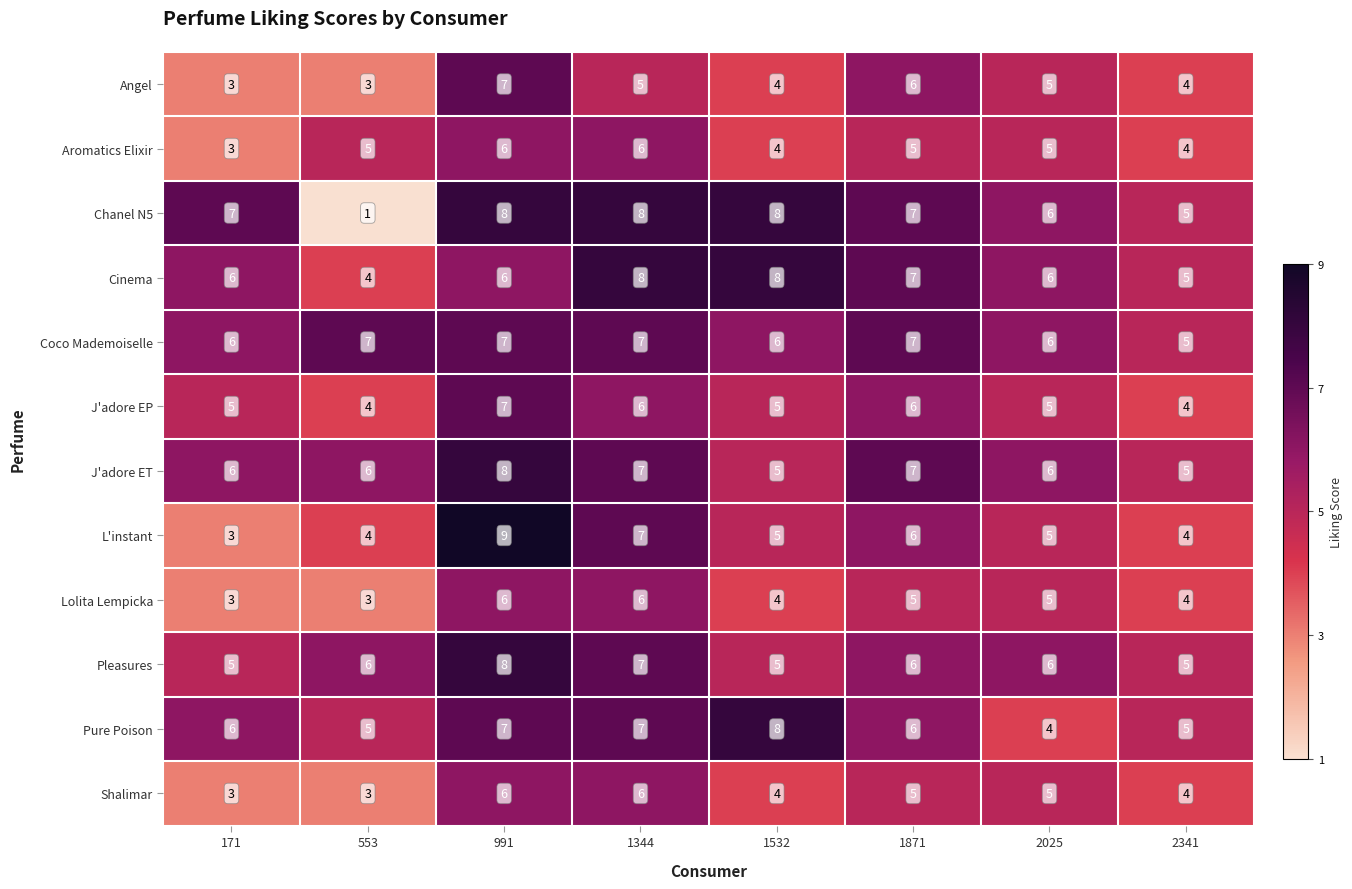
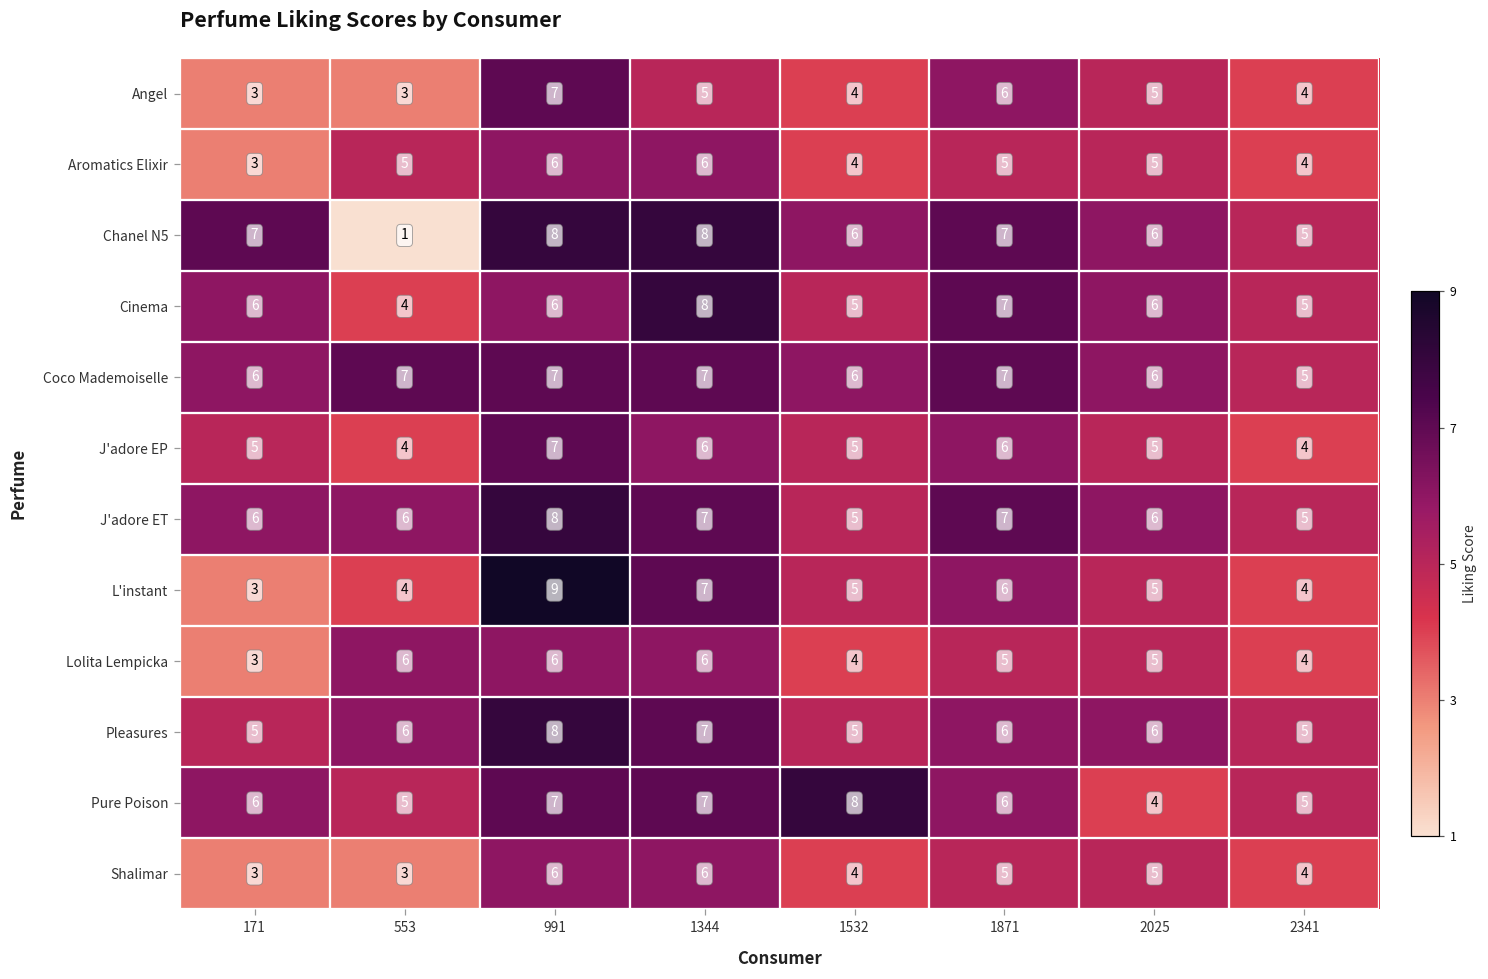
  {
    "Chanel N5": {
-     "1532": 8
+     "1532": 6
    },
    "Cinema": {
-     "1532": 8
+     "1532": 5
    },
    "Lolita Lempicka": {
-     "553": 3
+     "553": 6
    }
  }
